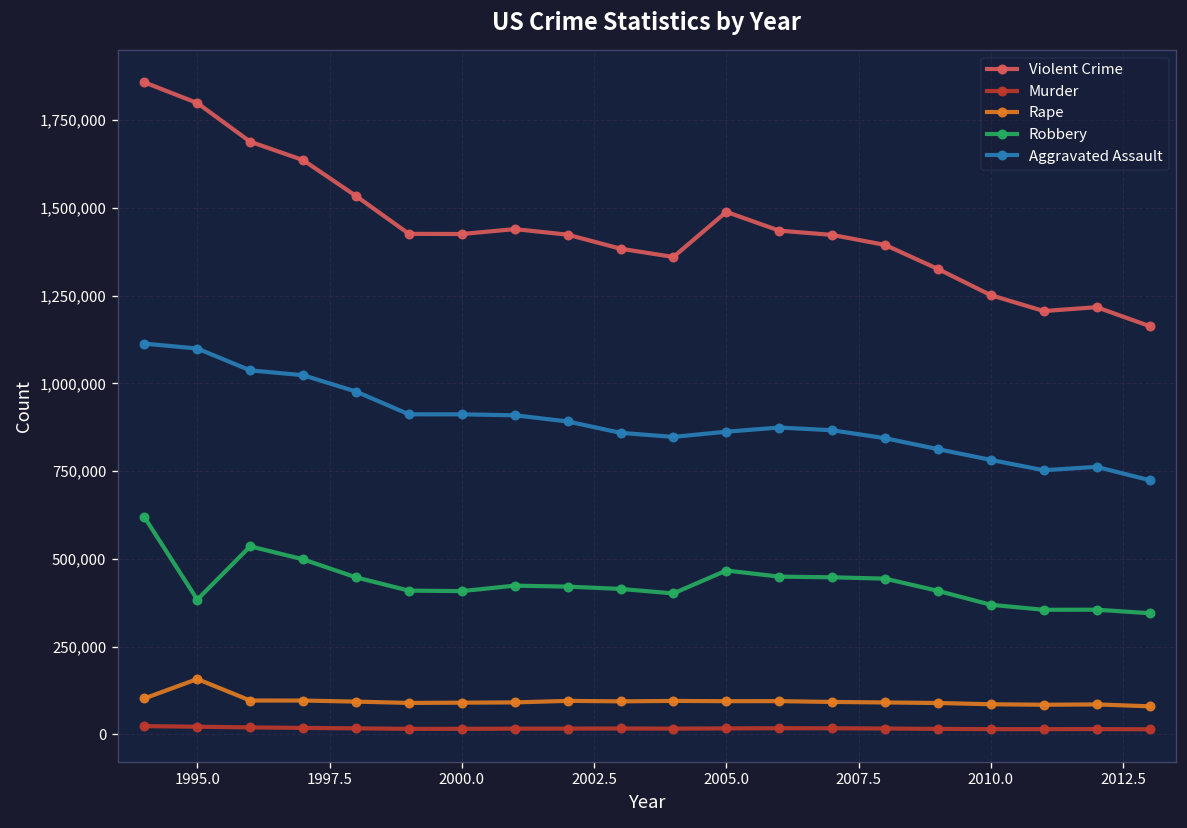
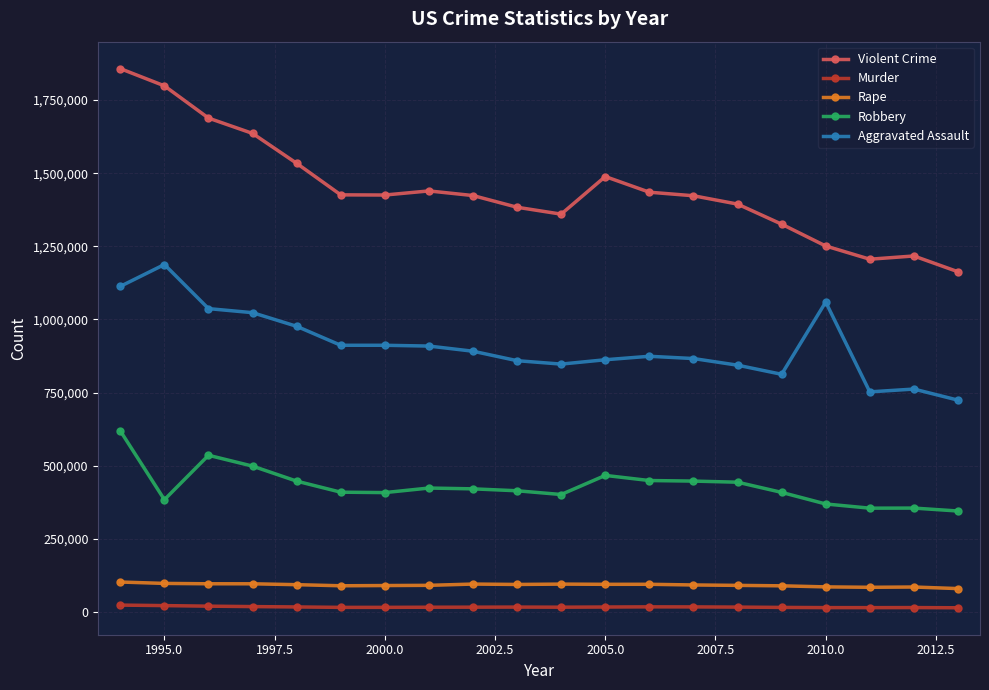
  {
    "Violent Crime": {
      "1995.0": "1,800,000",
      "2000.0": "1,430,000",
      "2005.0": "1,490,000",
      "2010.0": "1,250,000"
    },
    "Murder": {
      "1995.0": "20,000",
      "2000.0": "20,000",
      "2005.0": "20,000",
      "2010.0": "10,000"
    },
    "Rape": {
-     "1995.0": "160,000",
+     "1995.0": "100,000",
      "2000.0": "90,000",
      "2005.0": "90,000",
      "2010.0": "90,000"
    },
    "Robbery": {
      "1995.0": "380,000",
      "2000.0": "410,000",
      "2005.0": "470,000",
      "2010.0": "370,000"
    },
    "Aggravated Assault": {
-     "1995.0": "1,100,000",
+     "1995.0": "1,190,000",
      "2000.0": "910,000",
      "2005.0": "860,000",
-     "2010.0": "780,000"
+     "2010.0": "1,060,000"
    }
  }
